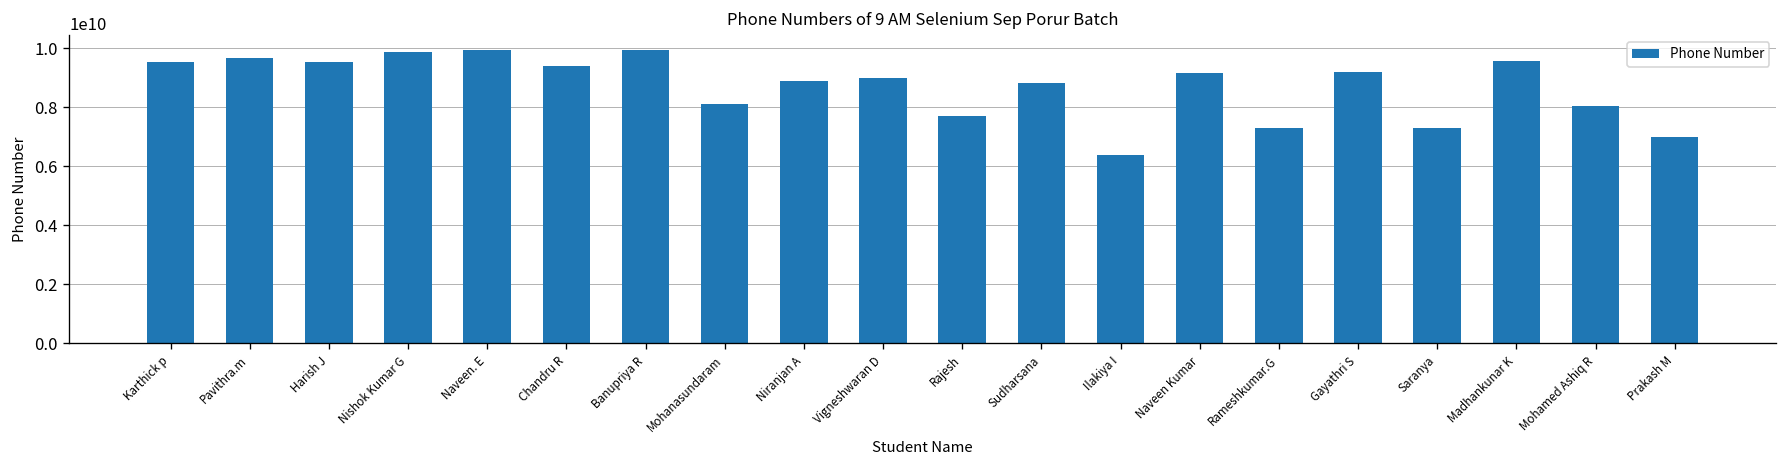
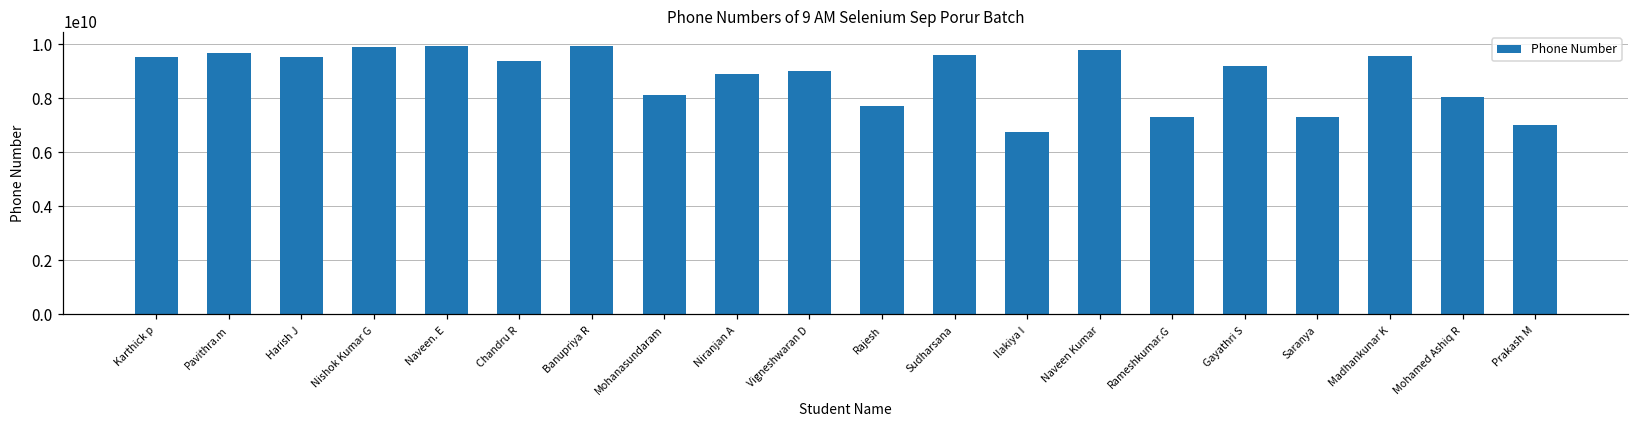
  {
    "Karthick p": 9600000000,
    "Pavithra.m": 9700000000,
    "Harish J": 9600000000,
    "Nishok Kumar G": 9900000000,
    "Naveen. E": 10000000000,
    "Chandru R": 9400000000,
    "Banupriya R": 9900000000,
    "Mohanasundaram": 8100000000,
    "Niranjan A": 8900000000,
    "Vigneshwaran D": 9000000000,
    "Rajesh": 7700000000,
-   "Sudharsana": 8800000000,
-   "Ilakiya I": 6400000000,
-   "Naveen Kumar": 9200000000,
+   "Sudharsana": 9600000000,
+   "Ilakiya I": 6700000000,
+   "Naveen Kumar": 9800000000,
    "Rameshkumar.G": 7300000000,
    "Gayathri S": 9200000000,
    "Saranya": 7300000000,
    "Madhankunar K": 9600000000,
    "Mohamed Ashiq R": 8100000000,
    "Prakash M": 7000000000
  }
